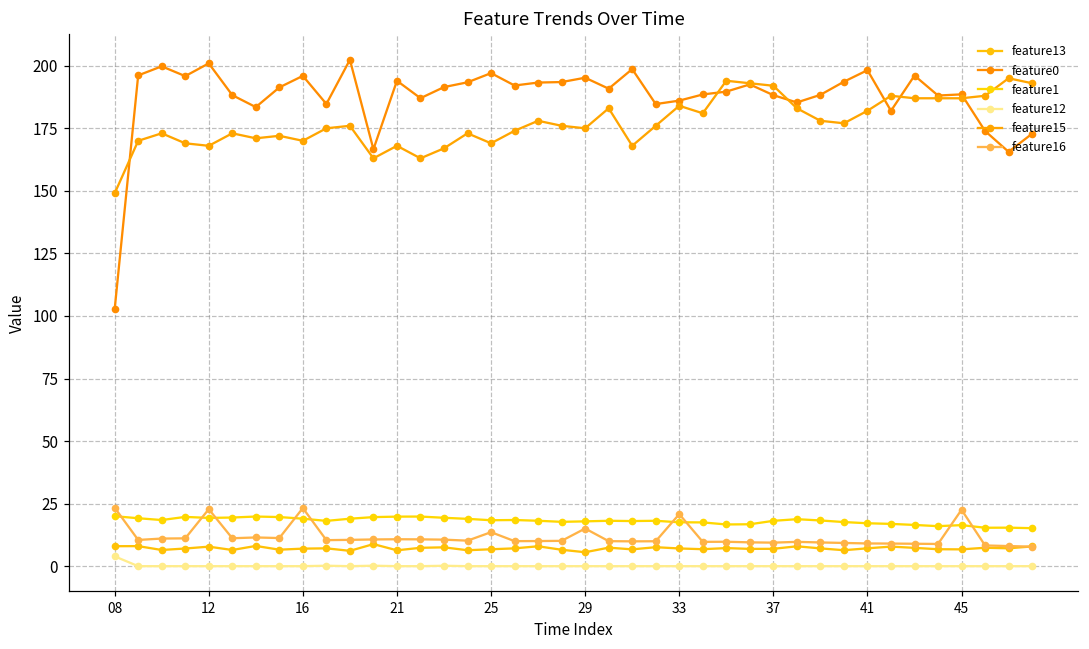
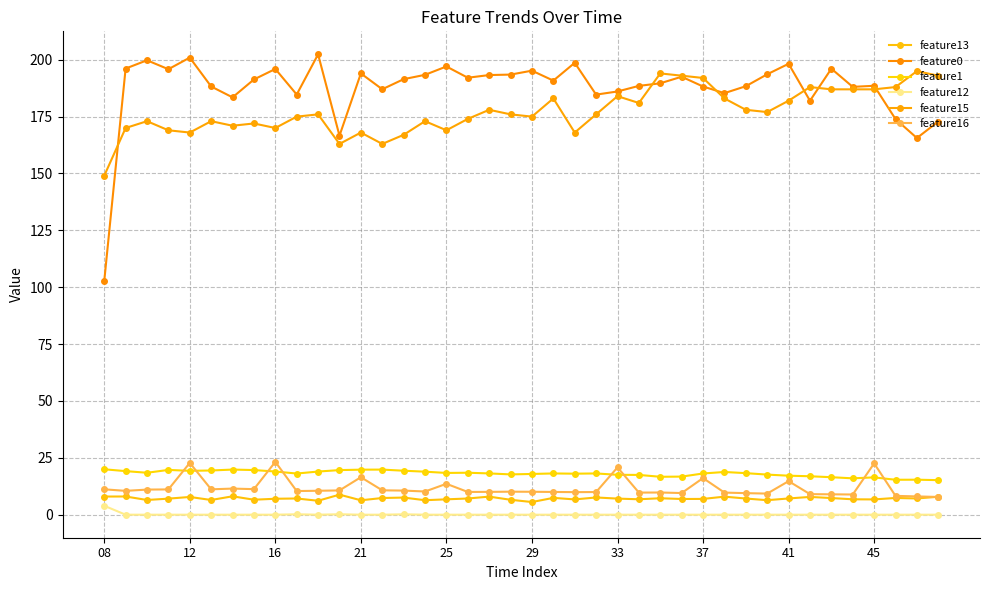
  {
    "feature12": {
      "08": 4,
      "12": 0,
      "16": 0,
      "21": 0,
      "25": 0,
      "29": 0,
      "33": 0,
      "37": 0,
      "41": 0,
      "45": 0
    },
    "feature16": {
-     "08": 23,
+     "08": 11,
      "12": 23,
      "16": 23,
-     "21": 11,
+     "21": 16,
      "25": 14,
-     "29": 15,
+     "29": 10,
      "33": 21,
-     "37": 9,
-     "41": 9,
+     "37": 16,
+     "41": 15,
      "45": 23
    }
  }
